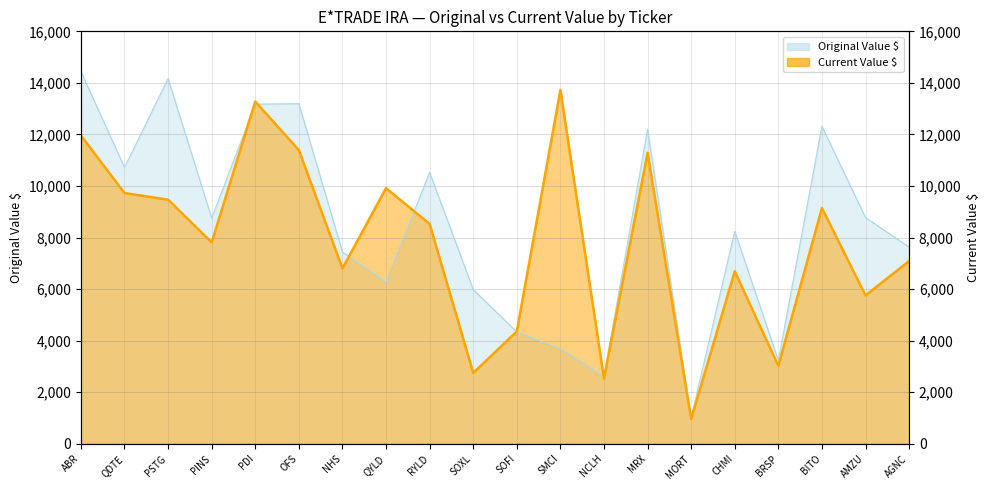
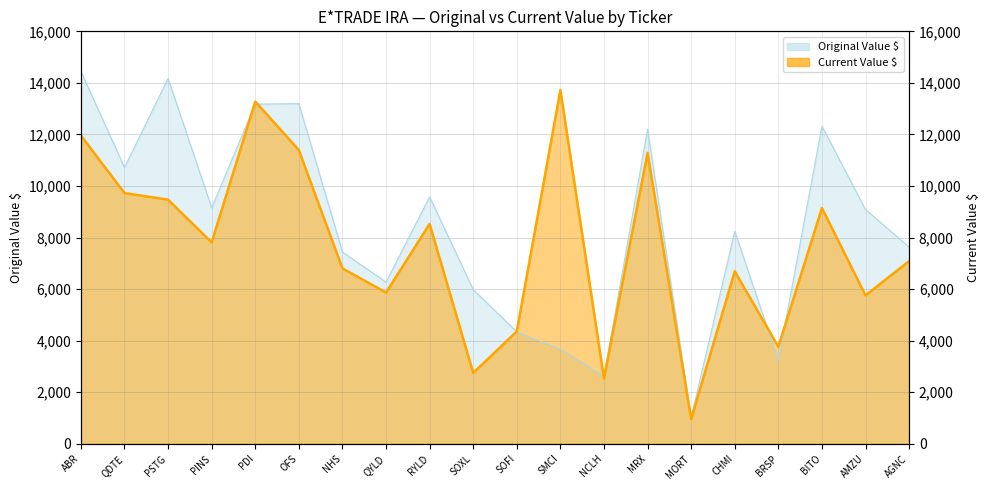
  {
    "Original Value $": {
      "ABR": "14,400",
      "QDTE": "10,700",
      "PSTG": "14,200",
-     "PINS": "8,800",
+     "PINS": "9,200",
      "PDI": "13,200",
      "OFS": "13,200",
      "NHS": "7,400",
      "QYLD": "6,300",
-     "RYLD": "10,500",
+     "RYLD": "9,600",
      "SOXL": "6,000",
      "SMCI": "3,700",
      "MRX": "12,200",
      "CHMI": "8,200",
      "BRSP": "3,200",
      "BITO": "12,300",
-     "AMZU": "8,800",
+     "AMZU": "9,100",
      "AGNC": "7,600"
    },
    "Current Value $": {
      "ABR": "12,000",
      "QDTE": "9,700",
      "PSTG": "9,500",
      "PINS": "7,800",
      "PDI": "13,300",
      "OFS": "11,400",
      "NHS": "6,800",
-     "QYLD": "9,900",
+     "QYLD": "5,900",
      "RYLD": "8,500",
      "SOXL": "2,800",
      "SMCI": "13,700",
      "MRX": "11,300",
      "CHMI": "6,700",
-     "BRSP": "3,000",
+     "BRSP": "3,800",
      "BITO": "9,100",
      "AMZU": "5,800",
      "AGNC": "7,100"
    }
  }
